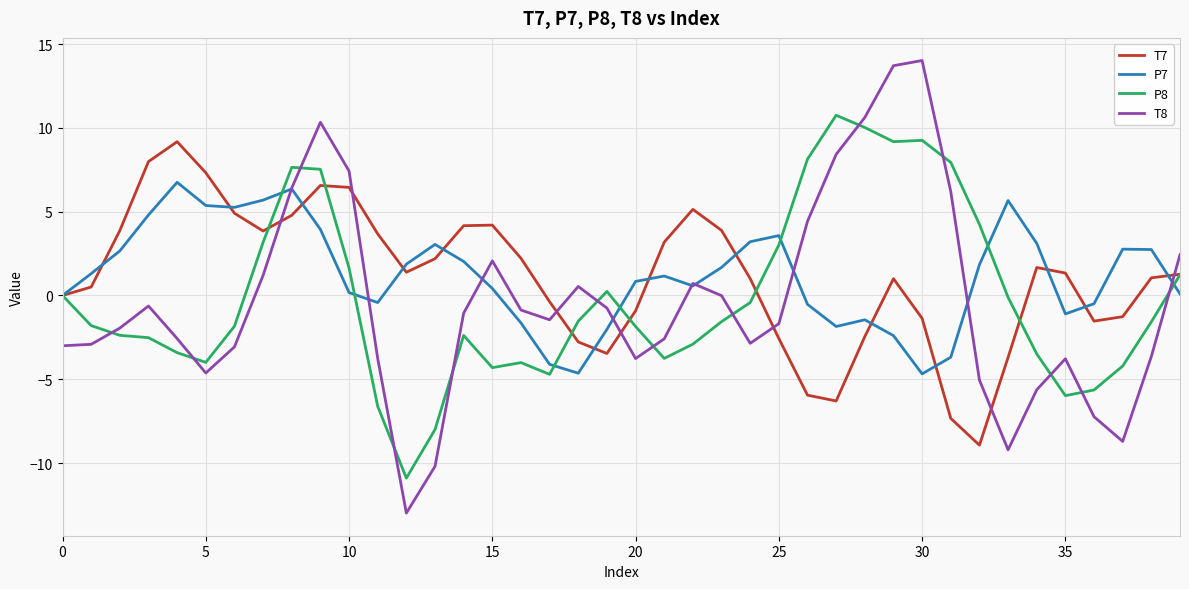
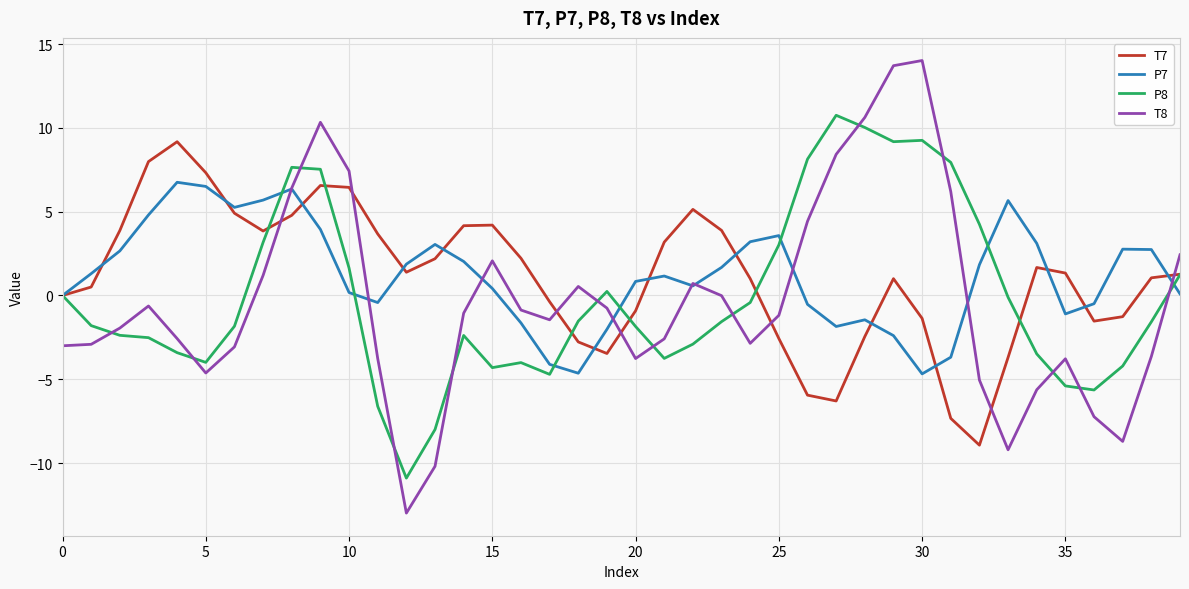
  {
    "T7": {
      "5": 7.3,
      "10": 6.4,
      "15": 4.2,
      "20": -0.9,
      "25": -2.6,
      "30": -1.4,
      "35": 1.3
    },
    "P7": {
-     "5": 5.4,
+     "5": 6.5,
      "10": 0.2,
      "15": 0.4,
      "20": 0.8,
      "25": 3.6,
      "30": -4.7,
      "35": -1.1
    },
    "P8": {
      "5": -4.0,
      "10": 1.6,
      "15": -4.3,
      "20": -1.8,
      "25": 3.0,
      "30": 9.3,
-     "35": -6.0
+     "35": -5.4
    },
    "T8": {
      "0": -3.0,
      "5": -4.6,
      "10": 7.4,
      "15": 2.1,
      "20": -3.8,
-     "25": -1.7,
+     "25": -1.2,
      "30": 14.0,
      "35": -3.8
    }
  }
